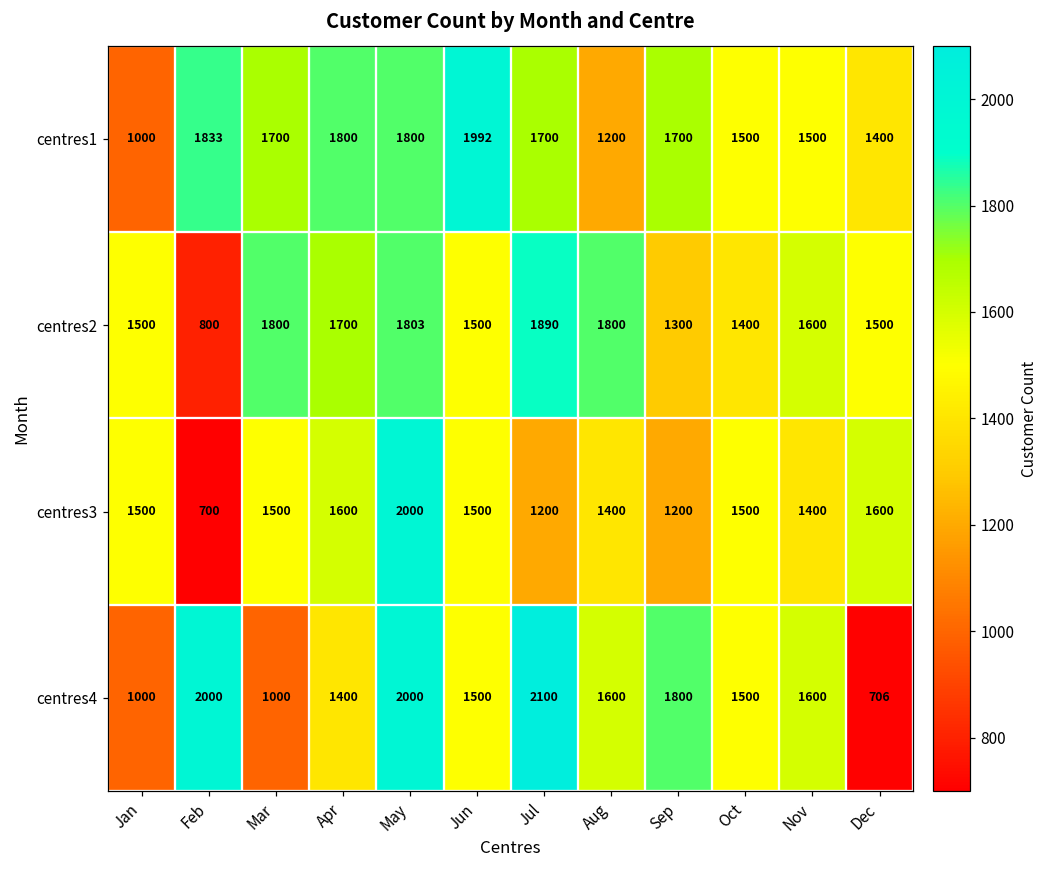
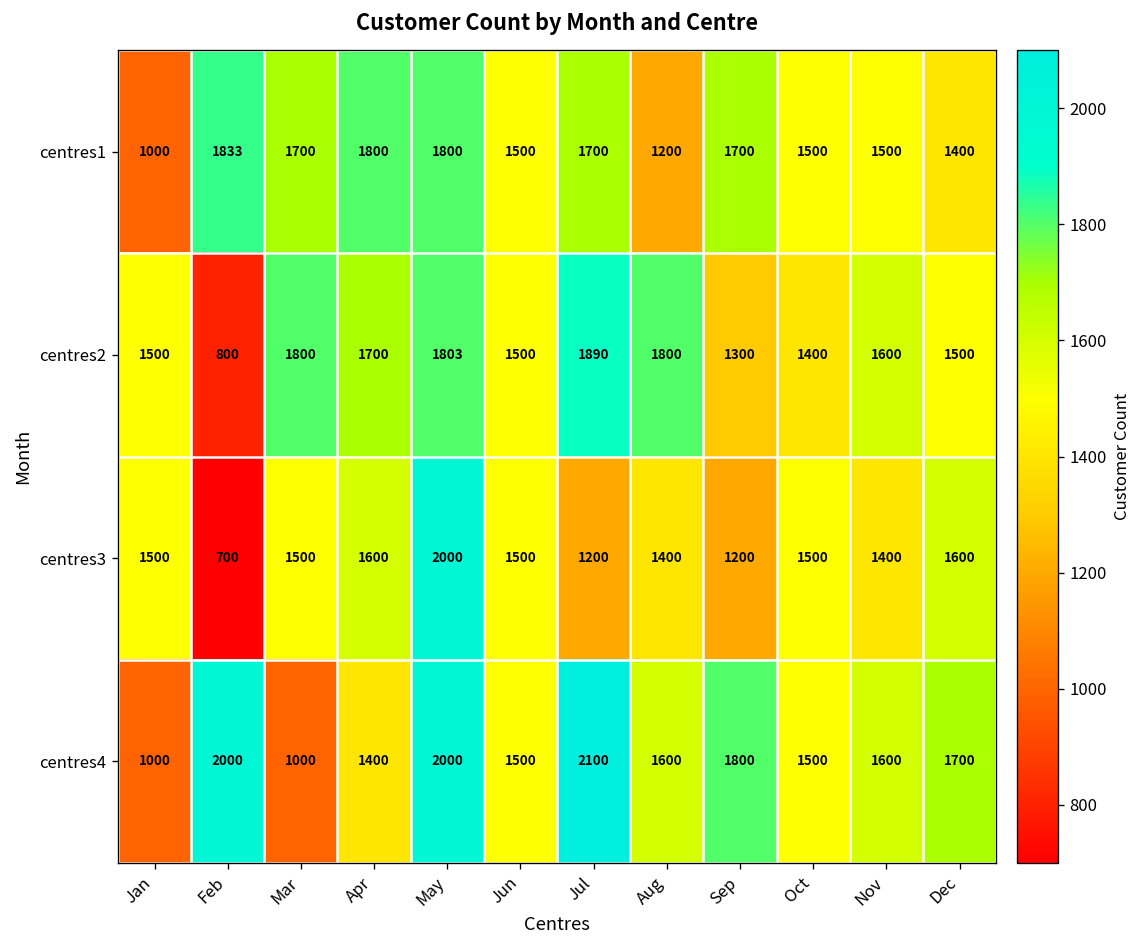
  {
    "centres1": {
      "Jan": 1000,
      "Feb": 1833,
      "Mar": 1700,
      "Apr": 1800,
      "May": 1800,
-     "Jun": 1992,
+     "Jun": 1500,
      "Jul": 1700,
      "Aug": 1200,
      "Sep": 1700,
      "Oct": 1500,
      "Nov": 1500,
      "Dec": 1400
    },
    "centres2": {
      "Jan": 1500,
      "Feb": 800,
      "Mar": 1800,
      "Apr": 1700,
      "May": 1803,
      "Jun": 1500,
      "Jul": 1890,
      "Aug": 1800,
      "Sep": 1300,
      "Oct": 1400,
      "Nov": 1600,
      "Dec": 1500
    },
    "centres3": {
      "Jan": 1500,
      "Feb": 700,
      "Mar": 1500,
      "Apr": 1600,
      "May": 2000,
      "Jun": 1500,
      "Jul": 1200,
      "Aug": 1400,
      "Sep": 1200,
      "Oct": 1500,
      "Nov": 1400,
      "Dec": 1600
    },
    "centres4": {
      "Jan": 1000,
      "Feb": 2000,
      "Mar": 1000,
      "Apr": 1400,
      "May": 2000,
      "Jun": 1500,
      "Jul": 2100,
      "Aug": 1600,
      "Sep": 1800,
      "Oct": 1500,
      "Nov": 1600,
-     "Dec": 706
+     "Dec": 1700
    }
  }
